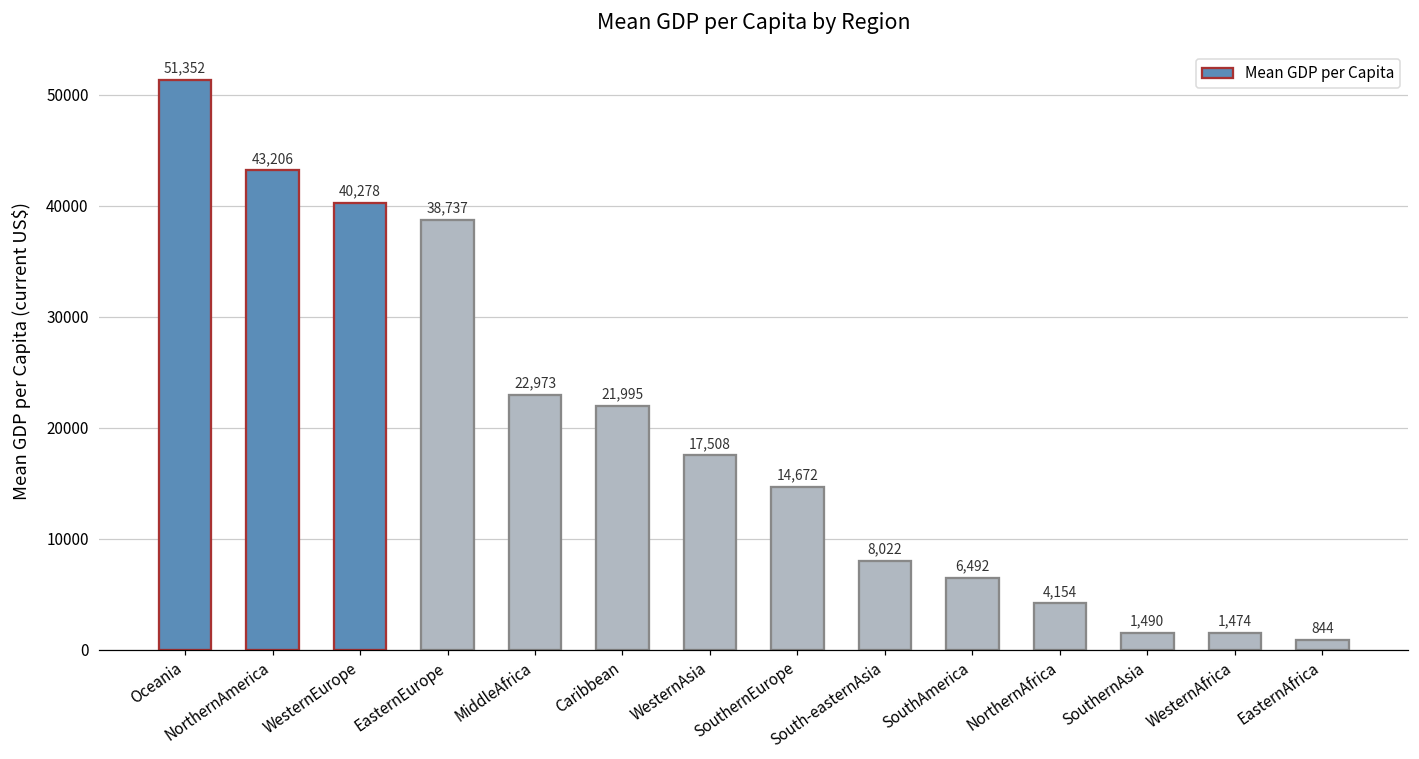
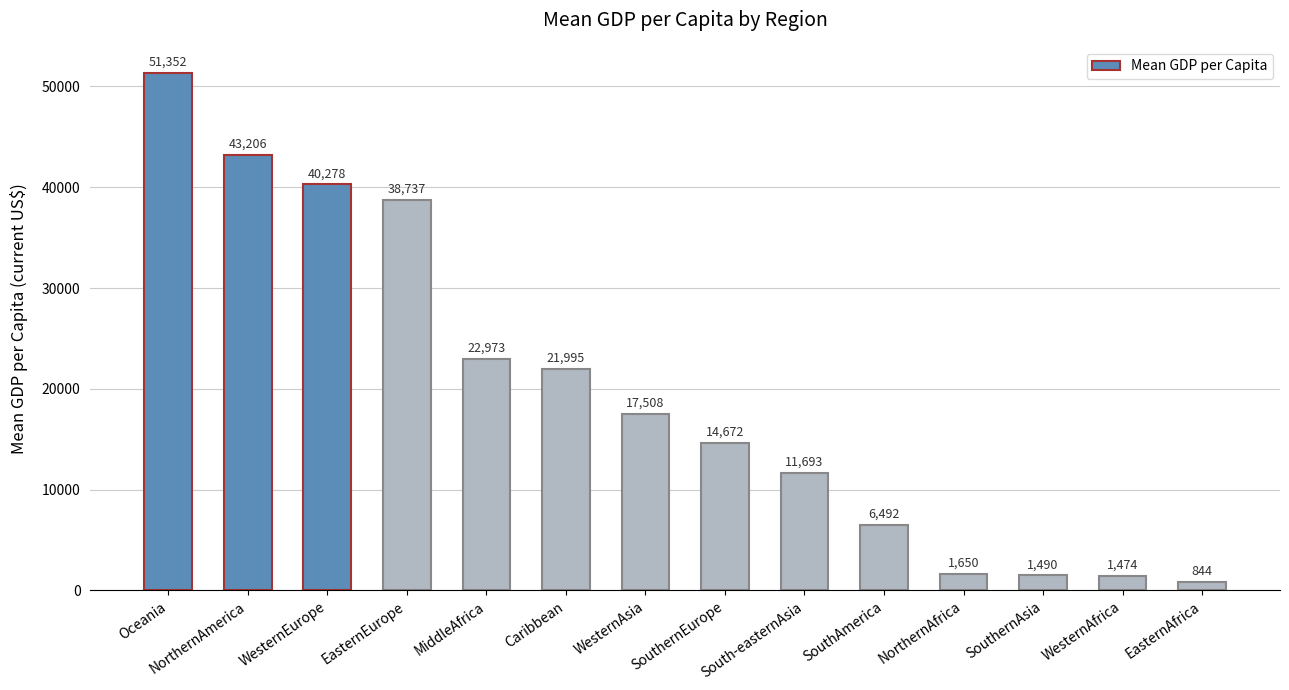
  {
    "Oceania": "51,352",
    "NorthernAmerica": "43,206",
    "WesternEurope": "40,278",
    "EasternEurope": "38,737",
    "MiddleAfrica": "22,973",
    "Caribbean": "21,995",
    "WesternAsia": "17,508",
    "SouthernEurope": "14,672",
-   "South-easternAsia": "8,022",
+   "South-easternAsia": "11,693",
    "SouthAmerica": "6,492",
-   "NorthernAfrica": "4,154",
+   "NorthernAfrica": "1,650",
    "SouthernAsia": "1,490",
    "WesternAfrica": "1,474",
    "EasternAfrica": "844"
  }
